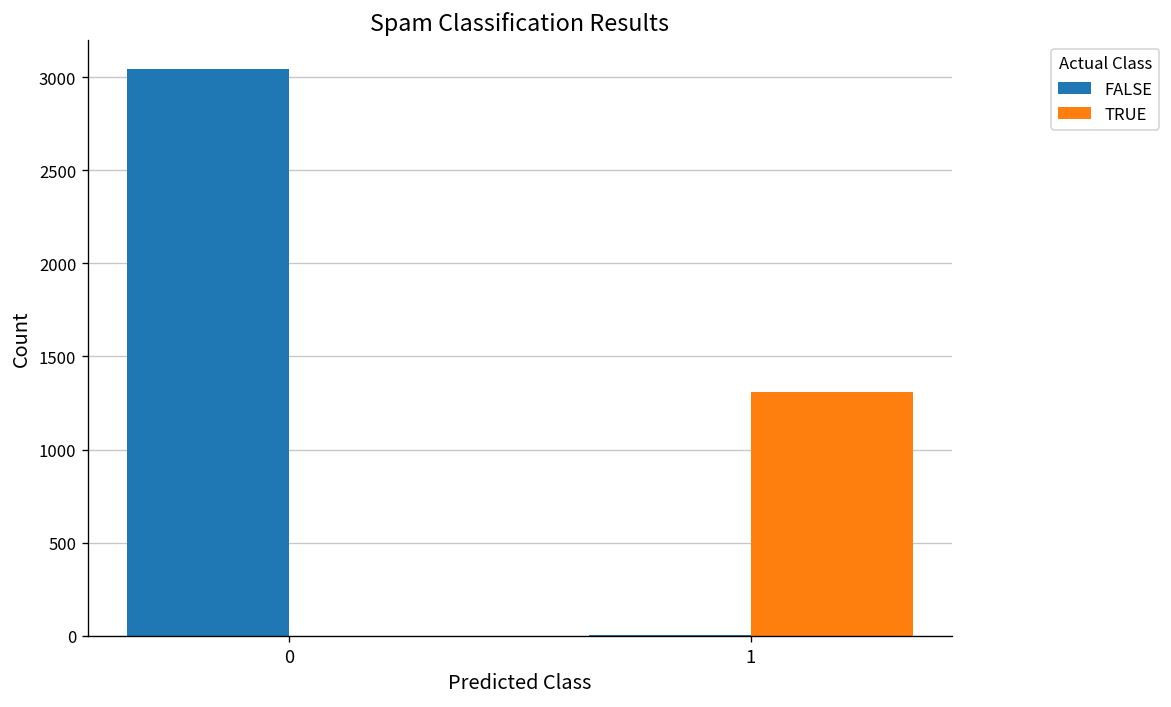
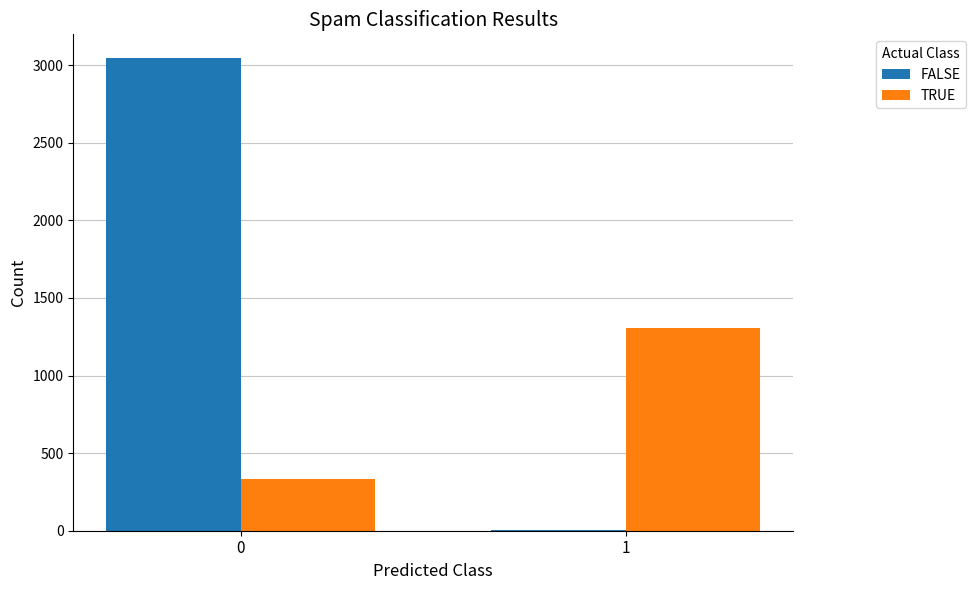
  {
    "FALSE": {
      "0": 3050
    },
    "TRUE": {
-     "0": 0,
+     "0": 340,
      "1": 1310
    }
  }
